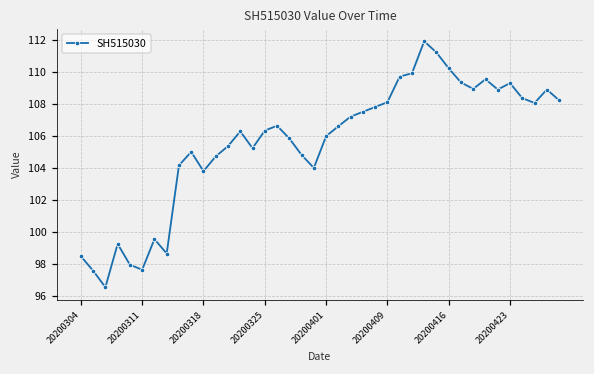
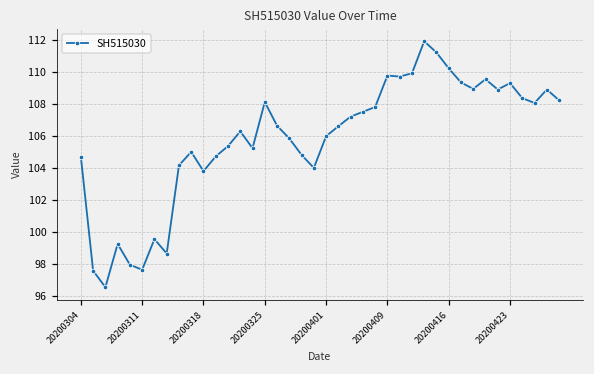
  {
-   "20200304": 98.5,
+   "20200304": 104.7,
    "20200311": 97.7,
    "20200318": 103.8,
-   "20200325": 106.3,
+   "20200325": 108.1,
    "20200401": 106.0,
-   "20200409": 108.1,
+   "20200409": 109.8,
    "20200416": 110.2,
    "20200423": 109.3
  }
